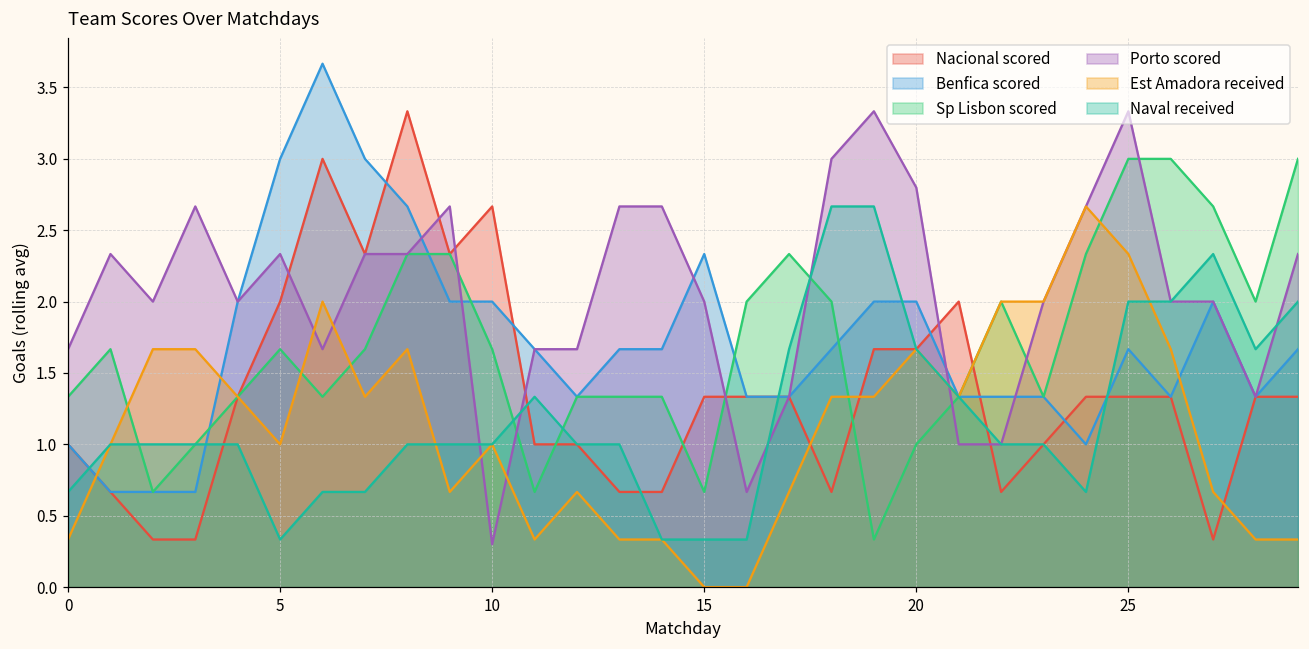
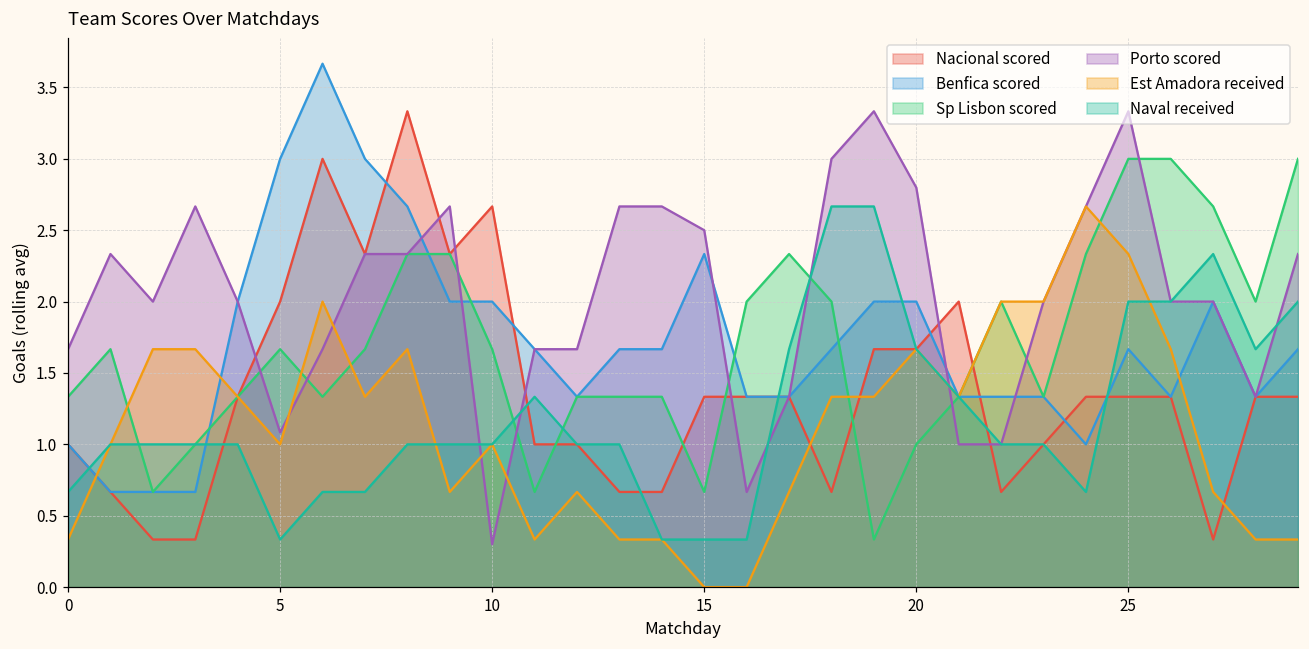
  {
    "Porto scored": {
      "0": 1.67,
-     "5": 2.33,
+     "5": 1.08,
      "10": 0.30,
-     "15": 2.0,
+     "15": 2.5,
      "20": 2.80
    }
  }
